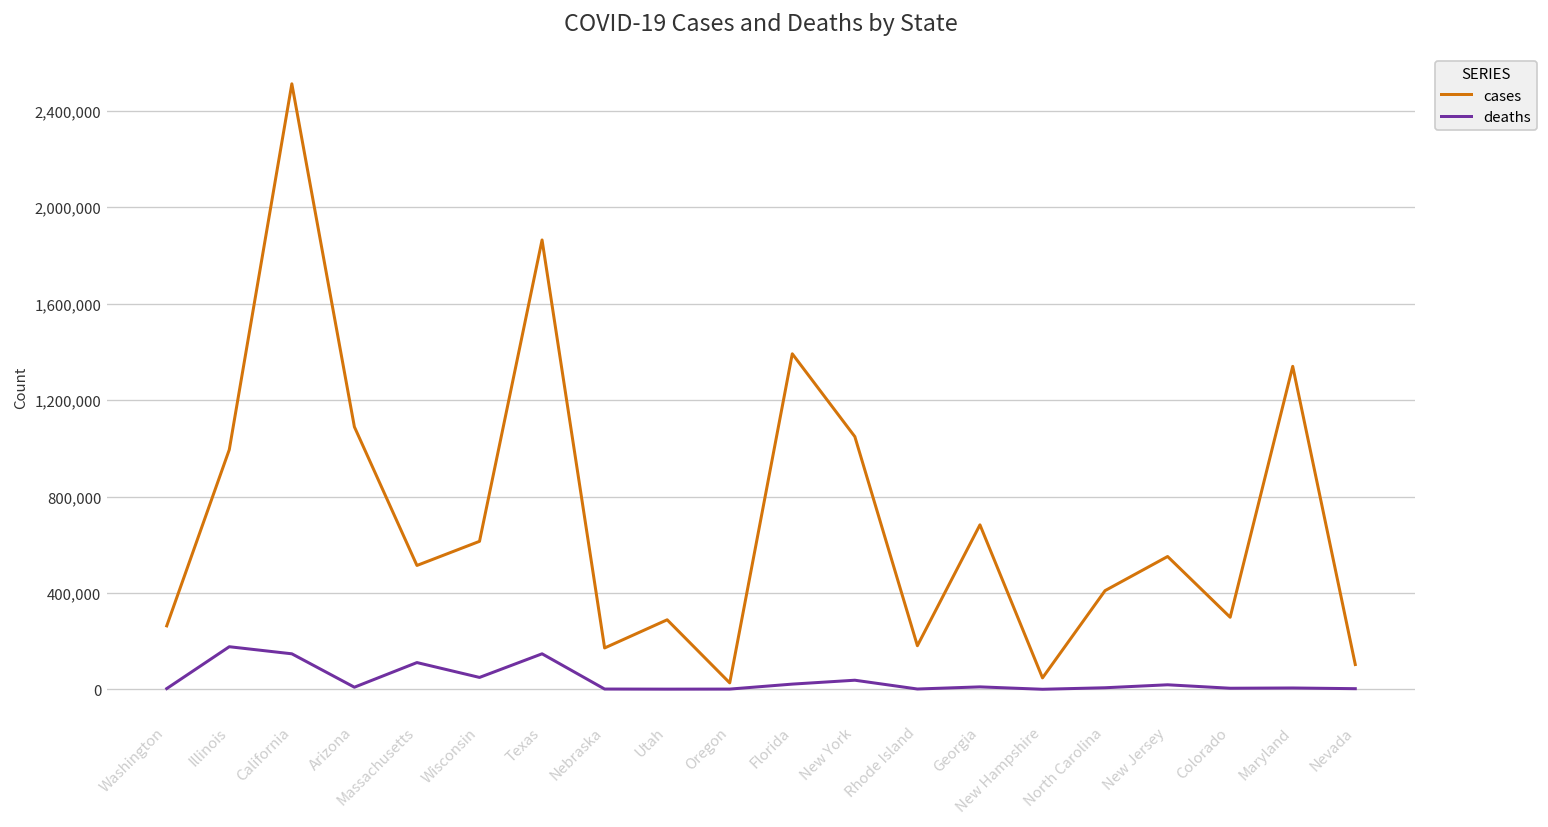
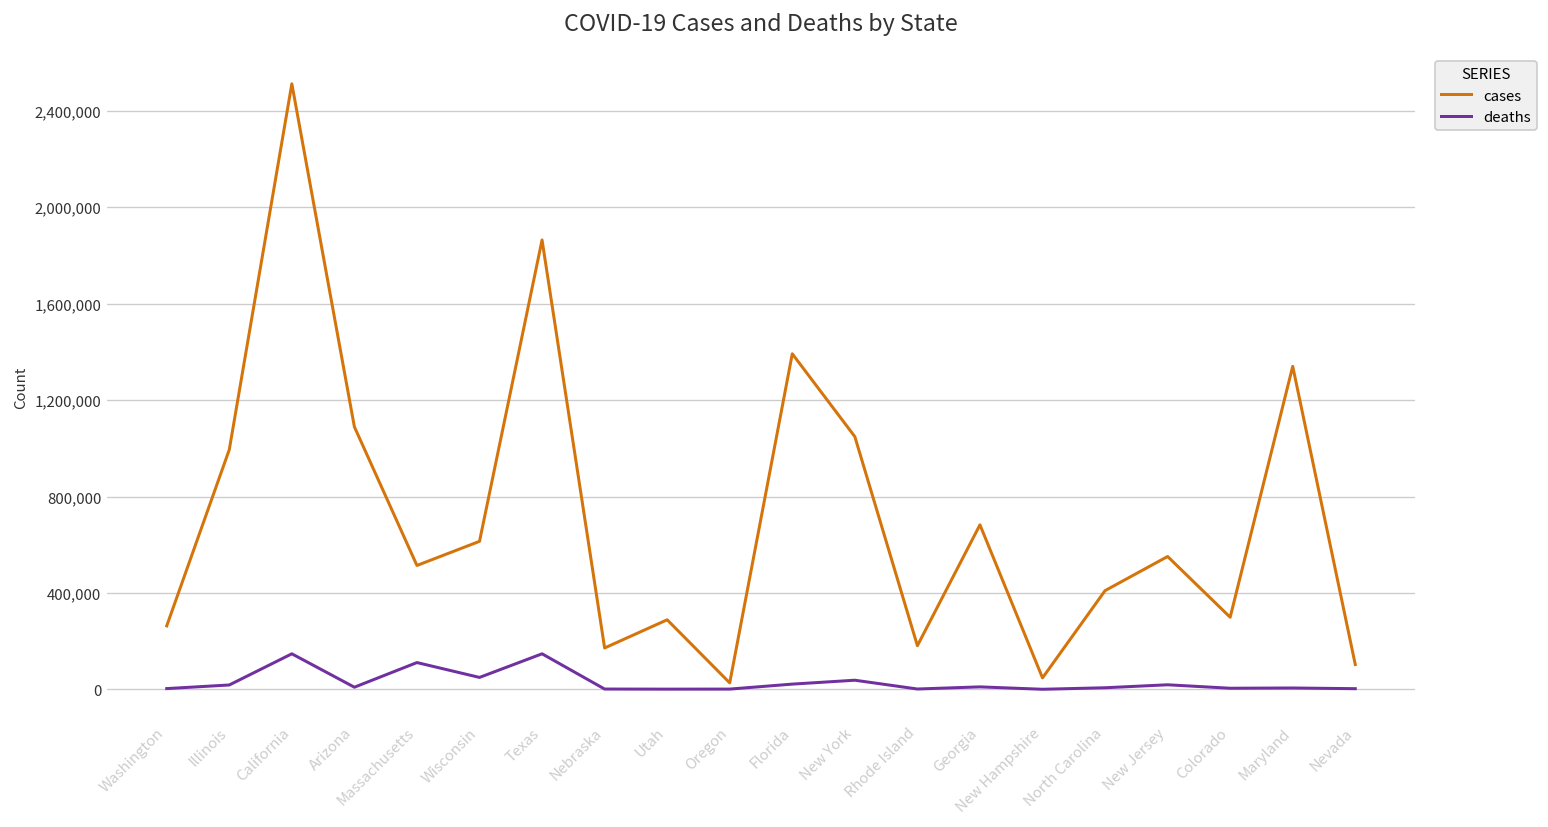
  {
    "cases": {
      "Washington": "260,000",
      "Illinois": "990,000",
      "California": "2,510,000",
      "Arizona": "1,090,000",
      "Massachusetts": "510,000",
      "Wisconsin": "610,000",
      "Texas": "1,860,000",
      "Nebraska": "170,000",
      "Utah": "290,000",
      "Oregon": "30,000",
      "Florida": "1,390,000",
      "New York": "1,050,000",
      "Rhode Island": "180,000",
      "Georgia": "680,000",
      "New Hampshire": "50,000",
      "North Carolina": "410,000",
      "New Jersey": "550,000",
      "Colorado": "300,000",
      "Maryland": "1,340,000",
      "Nevada": "100,000"
    },
    "deaths": {
      "Washington": "0",
-     "Illinois": "180,000",
+     "Illinois": "20,000",
      "California": "150,000",
      "Arizona": "10,000",
      "Massachusetts": "110,000",
      "Wisconsin": "50,000",
      "Texas": "150,000",
      "Nebraska": "0",
      "Utah": "0",
      "Oregon": "0",
      "Florida": "20,000",
      "New York": "40,000",
      "Rhode Island": "0",
      "Georgia": "10,000",
      "New Hampshire": "0",
      "North Carolina": "10,000",
      "New Jersey": "20,000",
      "Colorado": "10,000",
      "Maryland": "10,000",
      "Nevada": "0"
    }
  }
